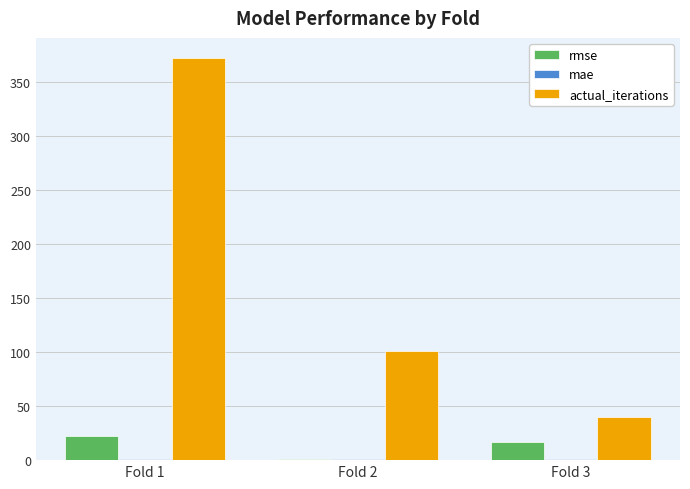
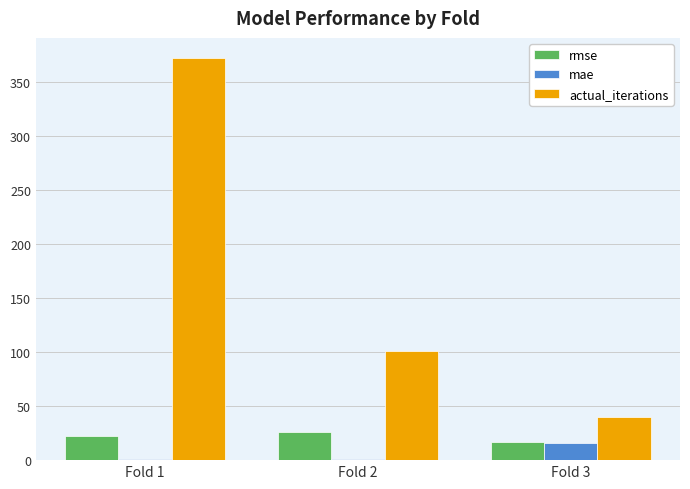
  {
    "rmse": {
      "Fold 1": 22,
-     "Fold 2": 1,
+     "Fold 2": 26,
      "Fold 3": 16
    },
    "mae": {
-     "Fold 3": 1
+     "Fold 3": 16
    },
    "actual_iterations": {
      "Fold 1": 372,
      "Fold 2": 101,
      "Fold 3": 40
    }
  }
